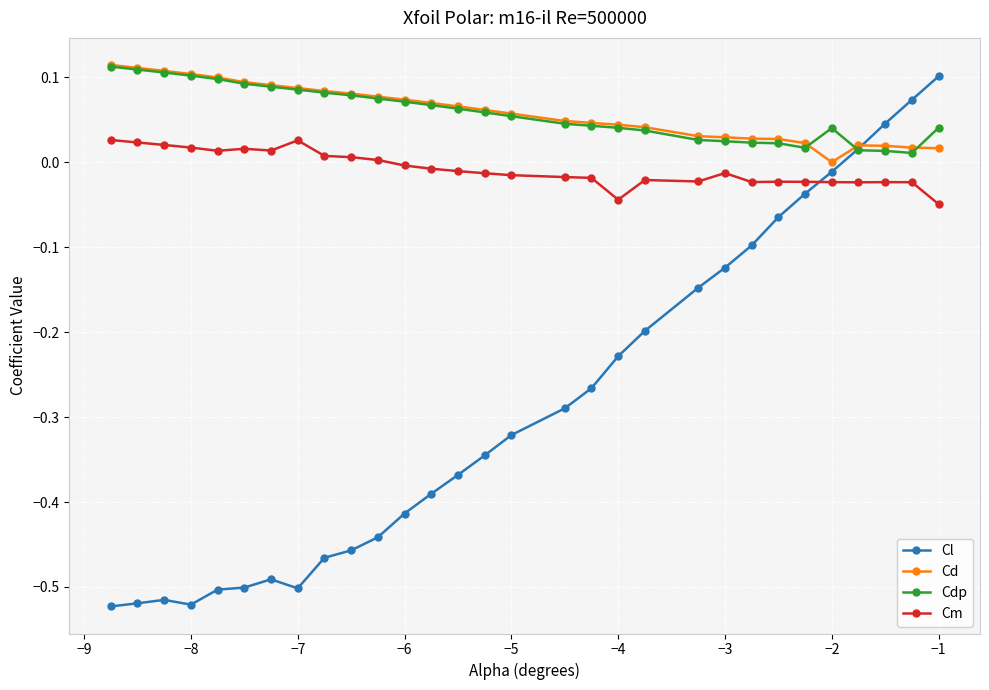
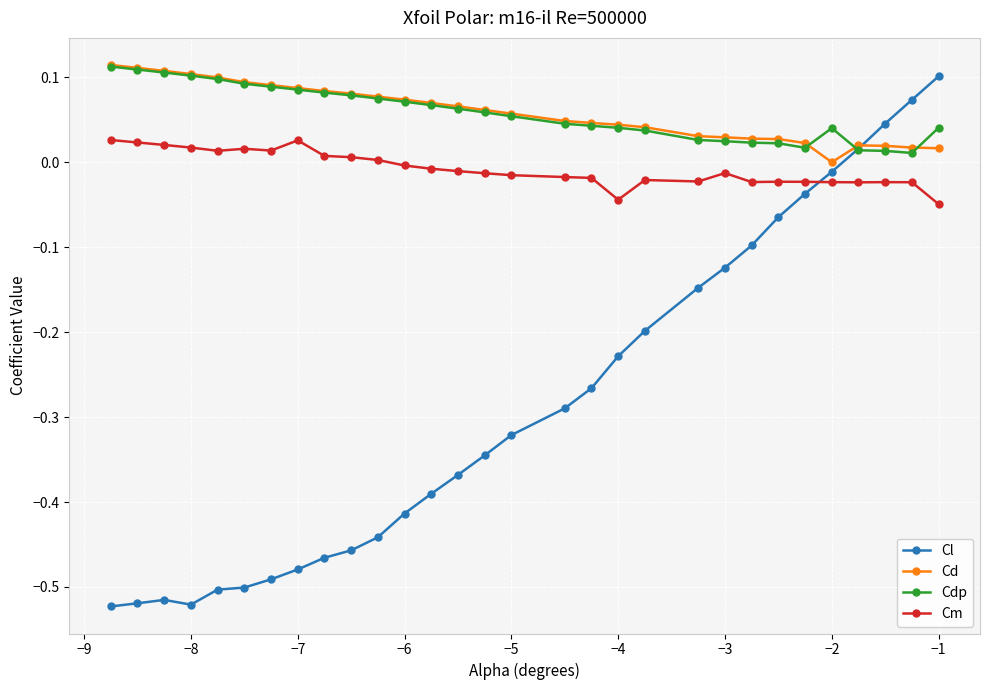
  {
    "Cl": {
      "−8": -0.52,
-     "−7": -0.50,
+     "−7": -0.48,
      "−6": -0.41,
      "−5": -0.32,
      "−4": -0.23,
      "−3": -0.12,
      "−2": -0.01,
      "−1": 0.10
    },
    "Cd": {
      "−5": 0.06,
      "−4": 0.04,
      "−3": 0.03,
      "−2": 0.00,
      "−1": 0.02
    },
    "Cdp": {
      "−5": 0.05,
      "−4": 0.04,
      "−3": 0.02,
      "−2": 0.04,
      "−1": 0.04
    },
    "Cm": {
      "−8": 0.02,
      "−7": 0.03,
      "−6": 0.00,
      "−5": -0.02,
      "−4": -0.04,
      "−3": -0.01,
      "−2": -0.02,
      "−1": -0.05
    }
  }
